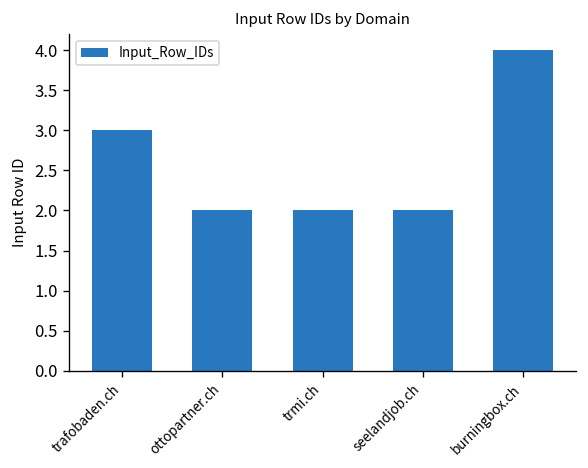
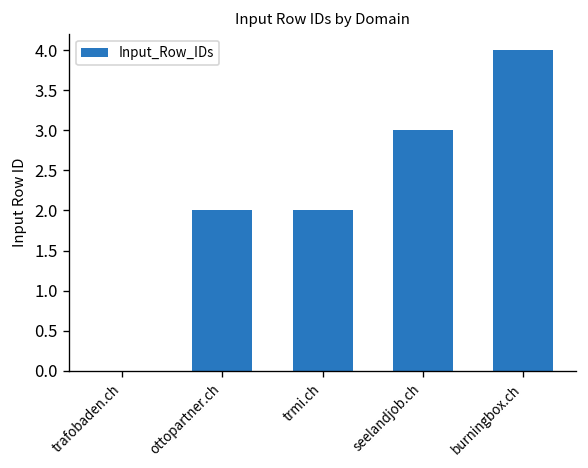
  {
-   "trafobaden.ch": 3,
+   "trafobaden.ch": 0,
    "ottopartner.ch": 2,
    "trmi.ch": 2,
-   "seelandjob.ch": 2,
+   "seelandjob.ch": 3,
    "burningbox.ch": 4
  }
